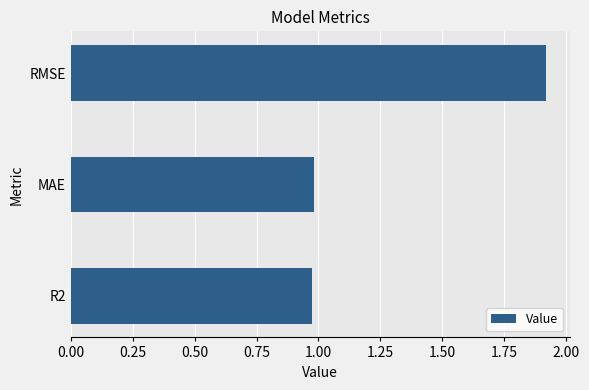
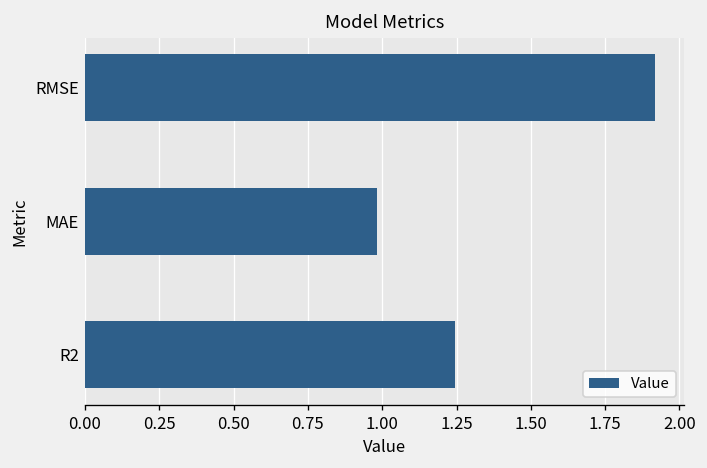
  {
    "RMSE": 1.92,
    "MAE": 0.98,
-   "R2": 0.97
+   "R2": 1.24
  }
